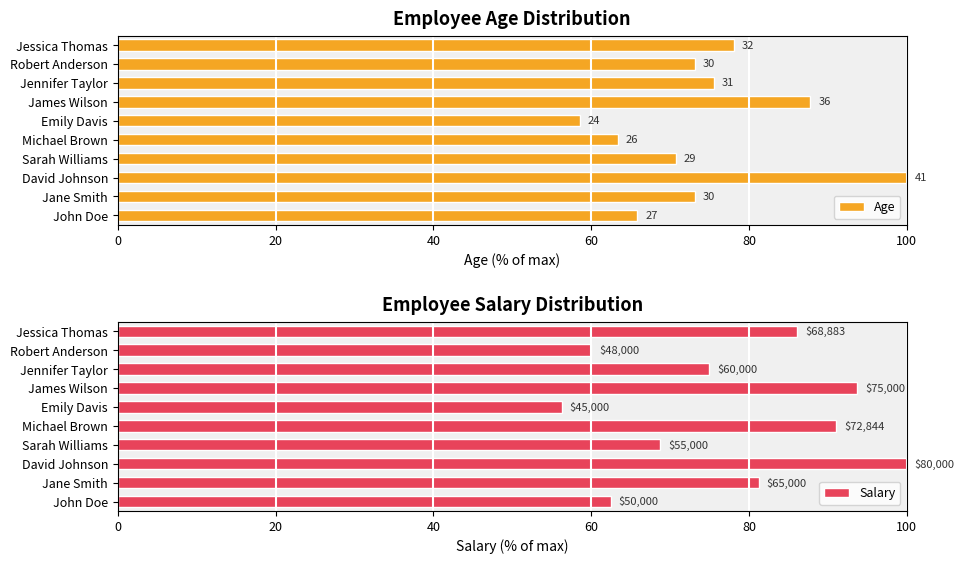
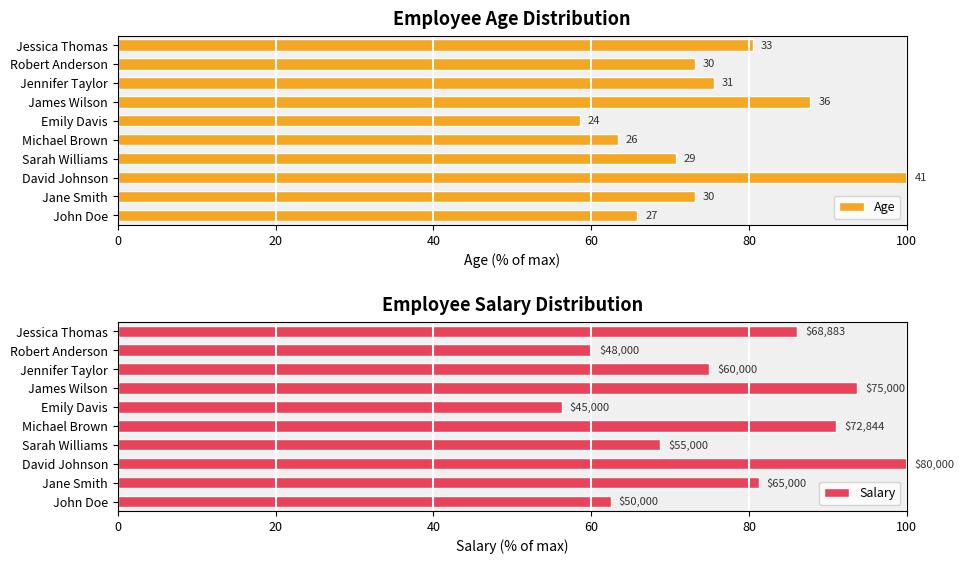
  {
    "Employee Age Distribution": {
-     "Jessica Thomas": 32
+     "Jessica Thomas": 33
    }
  }
